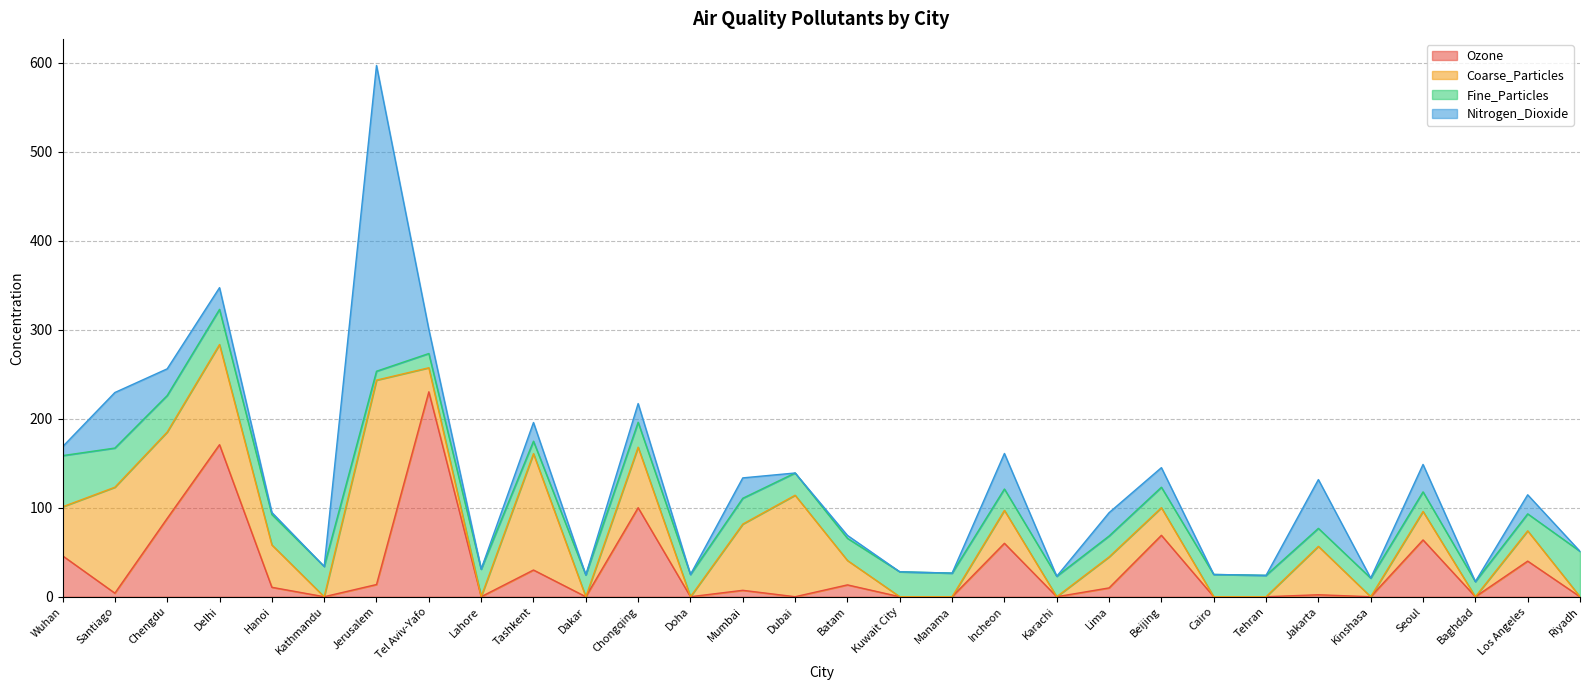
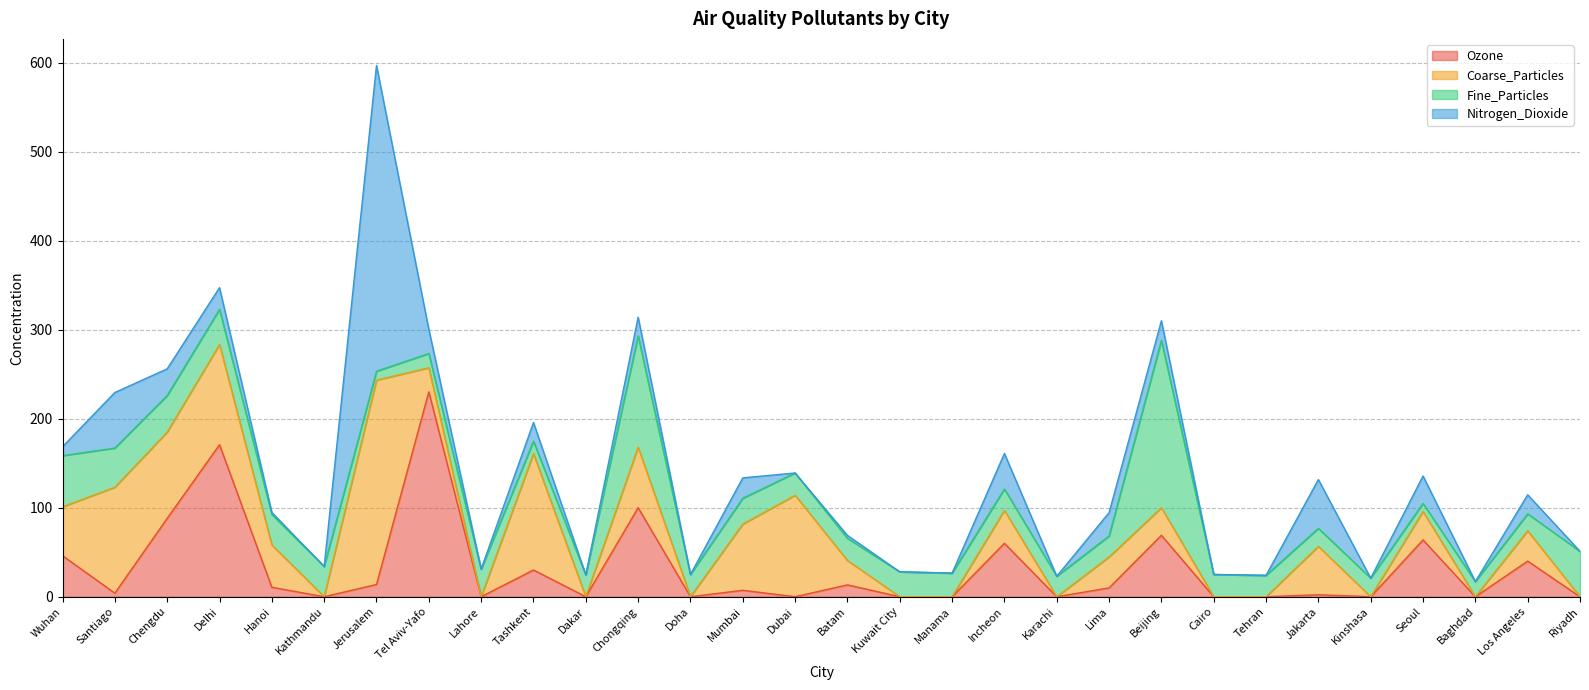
  {
    "Ozone": {
      "Wuhan": 50,
      "Santiago": 0,
      "Chengdu": 90,
      "Delhi": 170,
      "Hanoi": 10,
      "Jerusalem": 10,
      "Tel Aviv-Yafo": 230,
      "Tashkent": 30,
      "Chongqing": 100,
      "Mumbai": 10,
      "Dubai": 0,
      "Batam": 10,
      "Incheon": 60,
      "Lima": 10,
      "Beijing": 70,
      "Jakarta": 0,
      "Seoul": 60,
      "Los Angeles": 40
    },
    "Coarse_Particles": {
      "Wuhan": 60,
      "Santiago": 120,
      "Chengdu": 100,
      "Delhi": 110,
      "Hanoi": 50,
      "Jerusalem": 230,
      "Tel Aviv-Yafo": 30,
      "Tashkent": 130,
      "Chongqing": 70,
      "Mumbai": 70,
      "Dubai": 110,
      "Batam": 30,
      "Incheon": 40,
      "Lima": 30,
      "Beijing": 30,
      "Jakarta": 50,
      "Seoul": 30,
      "Los Angeles": 30
    },
    "Fine_Particles": {
      "Wuhan": 60,
      "Santiago": 40,
      "Chengdu": 40,
      "Delhi": 40,
      "Jerusalem": 10,
      "Tel Aviv-Yafo": 20,
      "Tashkent": 10,
-     "Chongqing": 30,
+     "Chongqing": 130,
      "Mumbai": 30,
      "Batam": 20,
      "Incheon": 20,
      "Lima": 20,
-     "Beijing": 20,
+     "Beijing": 190,
      "Jakarta": 20,
-     "Seoul": 20,
+     "Seoul": 10,
      "Los Angeles": 20
    },
    "Nitrogen_Dioxide": {
      "Wuhan": 10,
      "Santiago": 60,
      "Chengdu": 30,
      "Delhi": 20,
      "Jerusalem": 340,
      "Tel Aviv-Yafo": 30,
      "Tashkent": 20,
      "Chongqing": 20,
      "Mumbai": 20,
      "Batam": 0,
      "Incheon": 40,
      "Lima": 30,
      "Beijing": 20,
      "Jakarta": 50,
      "Seoul": 30,
      "Los Angeles": 20
    }
  }
